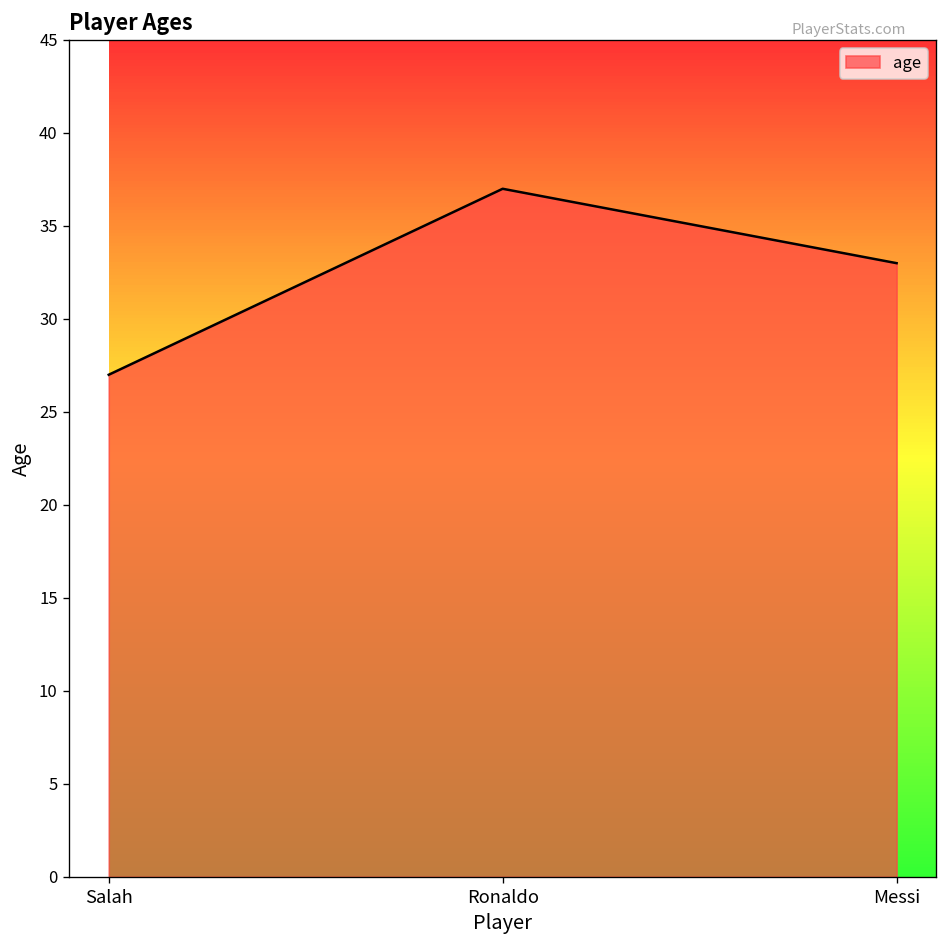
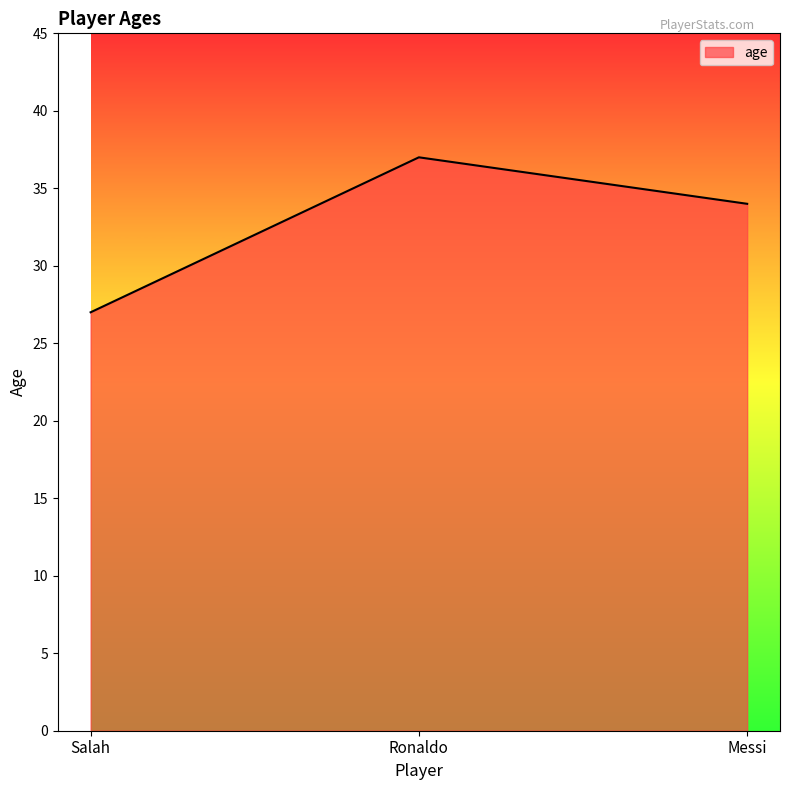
  {
    "Salah": 27,
    "Ronaldo": 37,
-   "Messi": 33
+   "Messi": 34
  }
